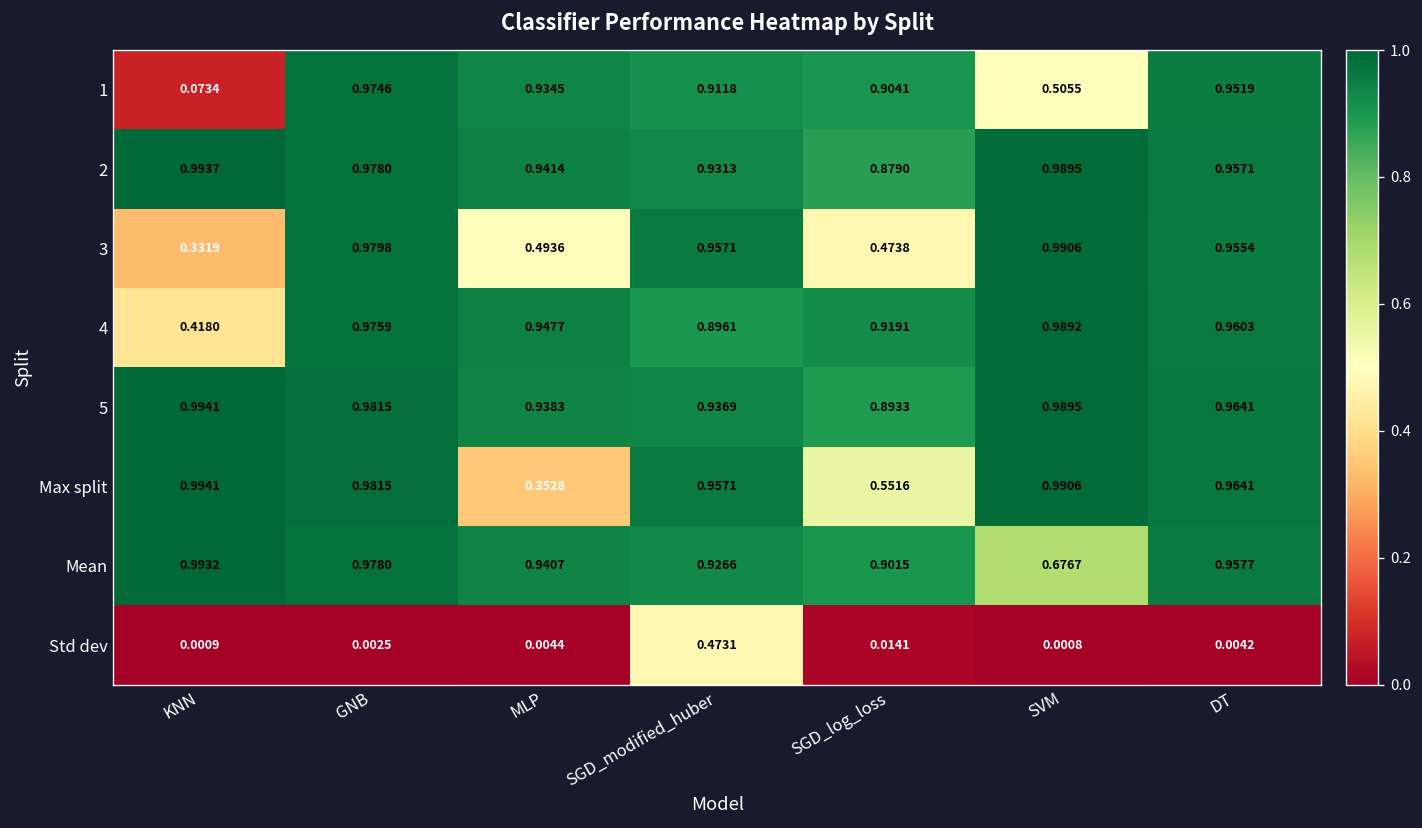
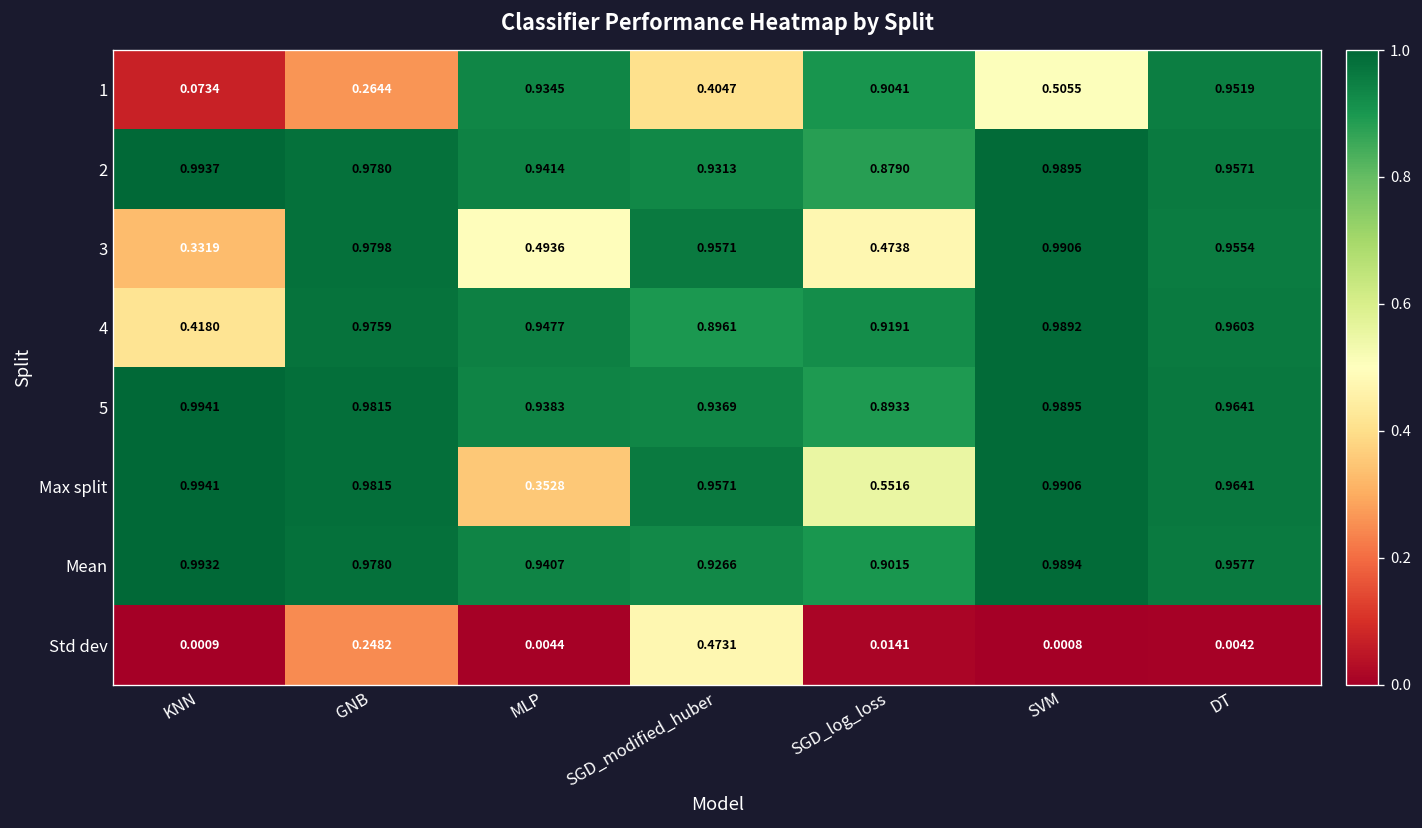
  {
    "1": {
      "KNN": 0.0734,
-     "GNB": 0.9746,
+     "GNB": 0.2644,
      "MLP": 0.9345,
-     "SGD_modified_huber": 0.9118,
+     "SGD_modified_huber": 0.4047,
      "SGD_log_loss": 0.9041,
      "SVM": 0.5055,
      "DT": 0.9519
    },
    "2": {
      "KNN": 0.9937,
      "GNB": 0.9780,
      "MLP": 0.9414,
      "SGD_modified_huber": 0.9313,
      "SGD_log_loss": 0.8790,
      "SVM": 0.9895,
      "DT": 0.9571
    },
    "3": {
      "KNN": 0.3319,
      "GNB": 0.9798,
      "MLP": 0.4936,
      "SGD_modified_huber": 0.9571,
      "SGD_log_loss": 0.4738,
      "SVM": 0.9906,
      "DT": 0.9554
    },
    "4": {
      "KNN": 0.4180,
      "GNB": 0.9759,
      "MLP": 0.9477,
      "SGD_modified_huber": 0.8961,
      "SGD_log_loss": 0.9191,
      "SVM": 0.9892,
      "DT": 0.9603
    },
    "5": {
      "KNN": 0.9941,
      "GNB": 0.9815,
      "MLP": 0.9383,
      "SGD_modified_huber": 0.9369,
      "SGD_log_loss": 0.8933,
      "SVM": 0.9895,
      "DT": 0.9641
    },
    "Max split": {
      "KNN": 0.9941,
      "GNB": 0.9815,
      "MLP": 0.3528,
      "SGD_modified_huber": 0.9571,
      "SGD_log_loss": 0.5516,
      "SVM": 0.9906,
      "DT": 0.9641
    },
    "Mean": {
      "KNN": 0.9932,
      "GNB": 0.9780,
      "MLP": 0.9407,
      "SGD_modified_huber": 0.9266,
      "SGD_log_loss": 0.9015,
-     "SVM": 0.6767,
+     "SVM": 0.9894,
      "DT": 0.9577
    },
    "Std dev": {
      "KNN": 0.0009,
-     "GNB": 0.0025,
+     "GNB": 0.2482,
      "MLP": 0.0044,
      "SGD_modified_huber": 0.4731,
      "SGD_log_loss": 0.0141,
      "SVM": 0.0008,
      "DT": 0.0042
    }
  }
